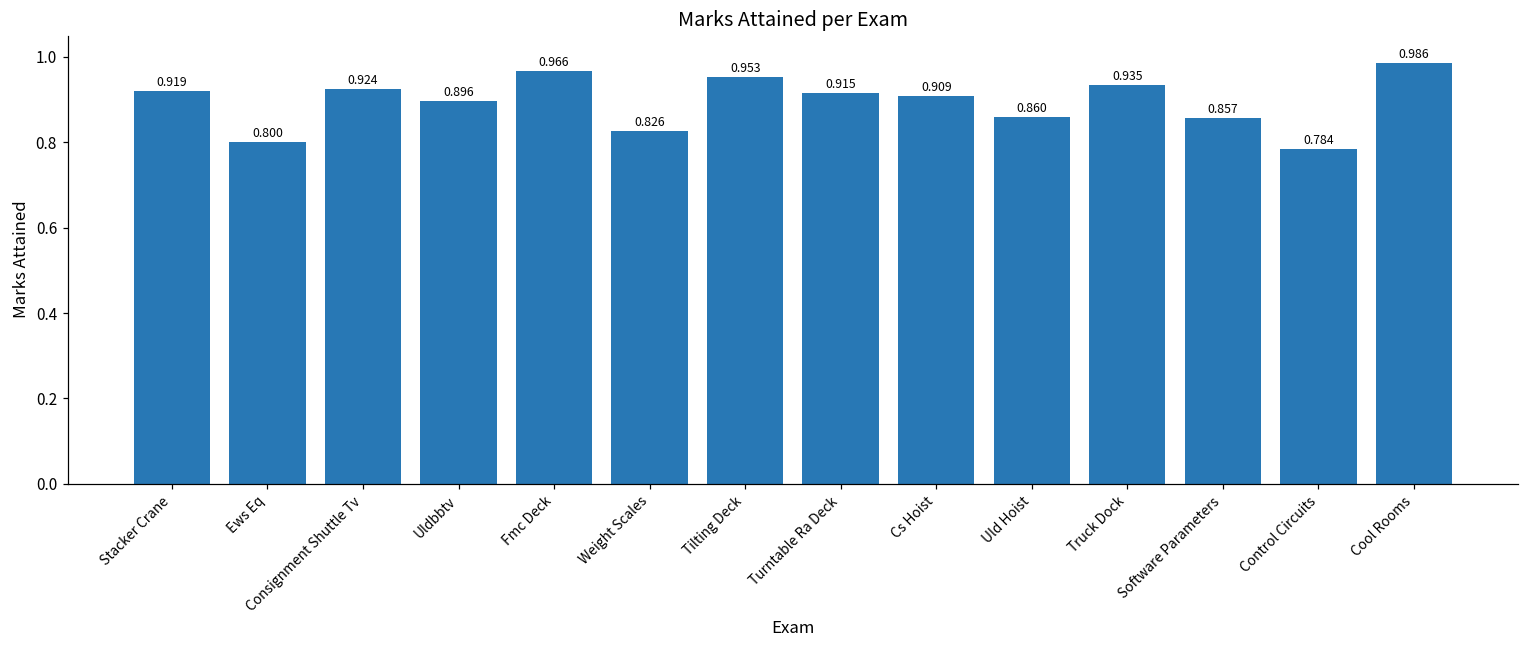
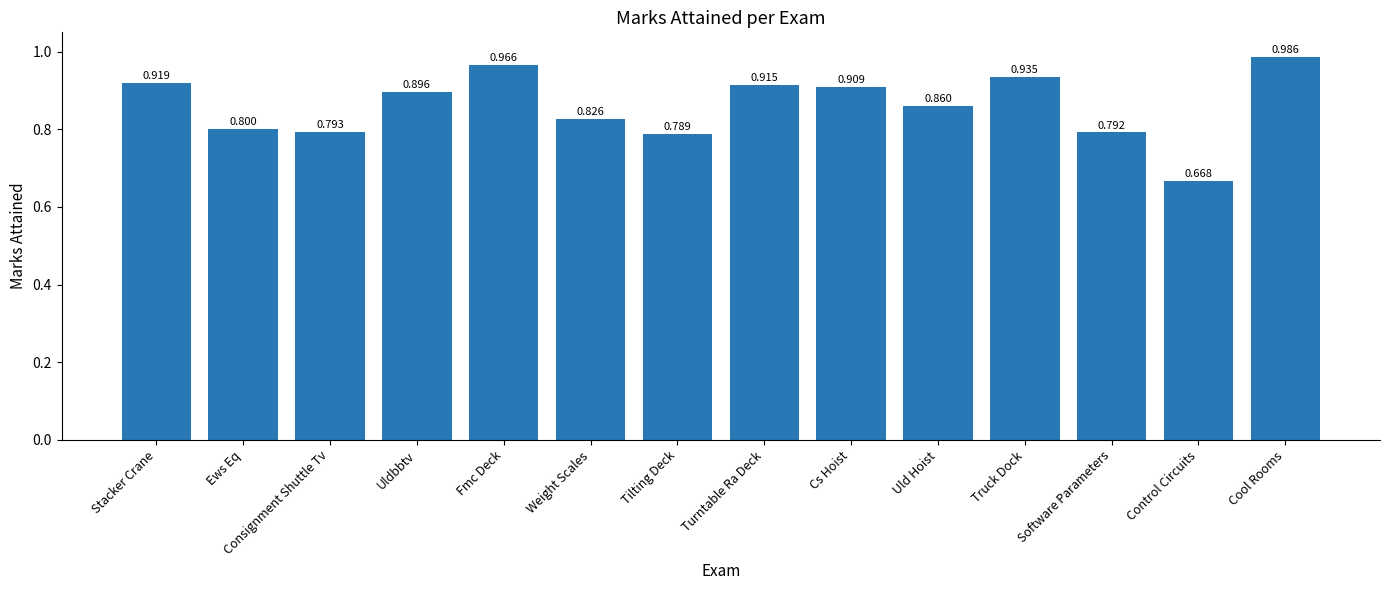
  {
    "Stacker Crane": 0.919,
    "Ews Eq": 0.800,
-   "Consignment Shuttle Tv": 0.924,
+   "Consignment Shuttle Tv": 0.793,
    "Uldbbtv": 0.896,
    "Fmc Deck": 0.966,
    "Weight Scales": 0.826,
-   "Tilting Deck": 0.953,
+   "Tilting Deck": 0.789,
    "Turntable Ra Deck": 0.915,
    "Cs Hoist": 0.909,
    "Uld Hoist": 0.860,
    "Truck Dock": 0.935,
-   "Software Parameters": 0.857,
-   "Control Circuits": 0.784,
+   "Software Parameters": 0.792,
+   "Control Circuits": 0.668,
    "Cool Rooms": 0.986
  }
